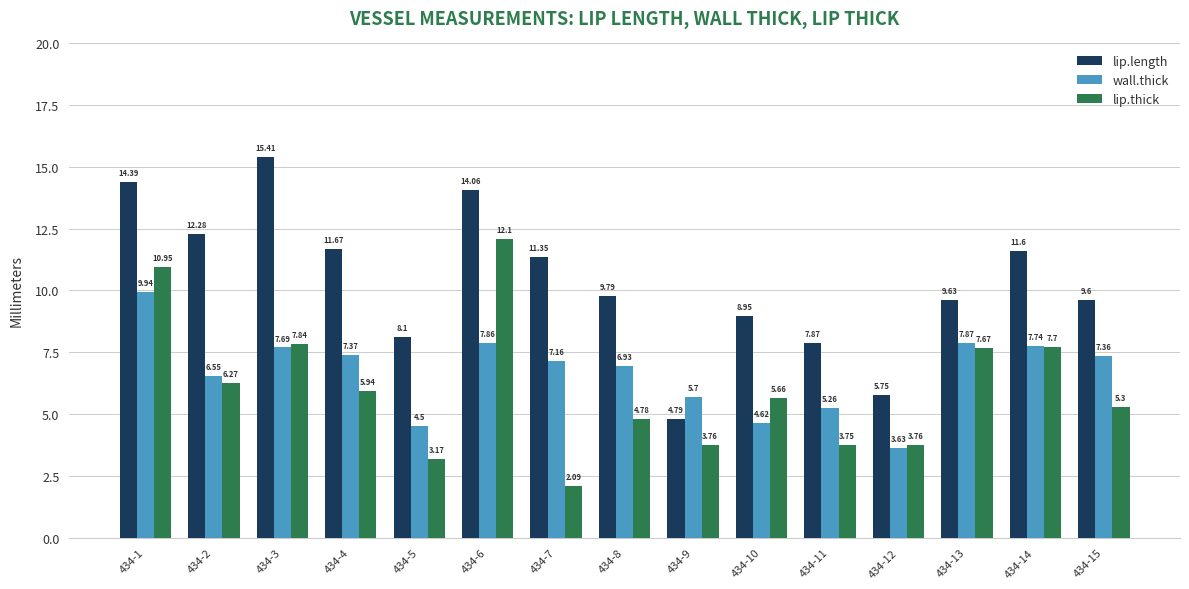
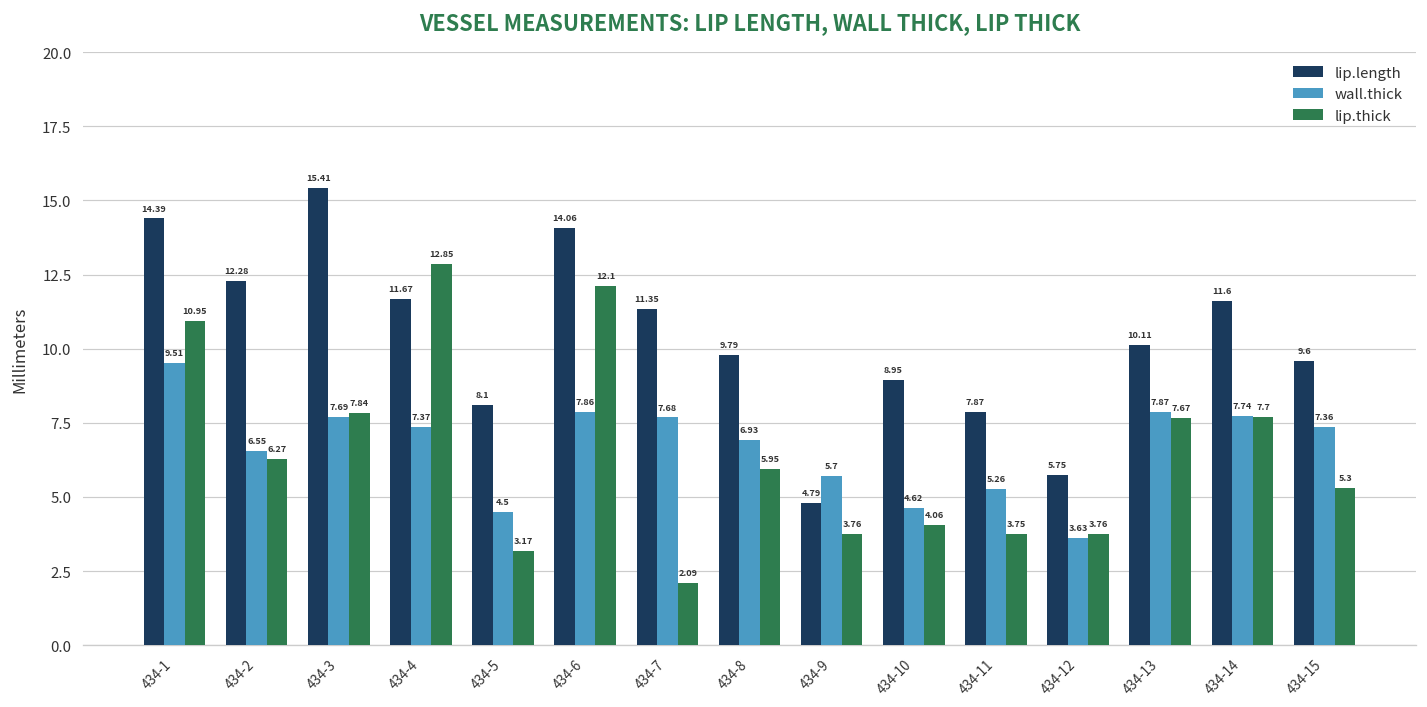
  {
    "lip.length": {
      "434-1": 14.39,
      "434-2": 12.28,
      "434-3": 15.41,
      "434-4": 11.67,
      "434-5": 8.1,
      "434-6": 14.06,
      "434-7": 11.35,
      "434-8": 9.79,
      "434-9": 4.79,
      "434-10": 8.95,
      "434-11": 7.87,
      "434-12": 5.75,
-     "434-13": 9.63,
+     "434-13": 10.11,
      "434-14": 11.6,
      "434-15": 9.6
    },
    "wall.thick": {
-     "434-1": 9.94,
+     "434-1": 9.51,
      "434-2": 6.55,
      "434-3": 7.69,
      "434-4": 7.37,
      "434-5": 4.5,
      "434-6": 7.86,
-     "434-7": 7.16,
+     "434-7": 7.68,
      "434-8": 6.93,
      "434-9": 5.7,
      "434-10": 4.62,
      "434-11": 5.26,
      "434-12": 3.63,
      "434-13": 7.87,
      "434-14": 7.74,
      "434-15": 7.36
    },
    "lip.thick": {
      "434-1": 10.95,
      "434-2": 6.27,
      "434-3": 7.84,
-     "434-4": 5.94,
+     "434-4": 12.85,
      "434-5": 3.17,
      "434-6": 12.1,
      "434-7": 2.09,
-     "434-8": 4.78,
+     "434-8": 5.95,
      "434-9": 3.76,
-     "434-10": 5.66,
+     "434-10": 4.06,
      "434-11": 3.75,
      "434-12": 3.76,
      "434-13": 7.67,
      "434-14": 7.7,
      "434-15": 5.3
    }
  }
